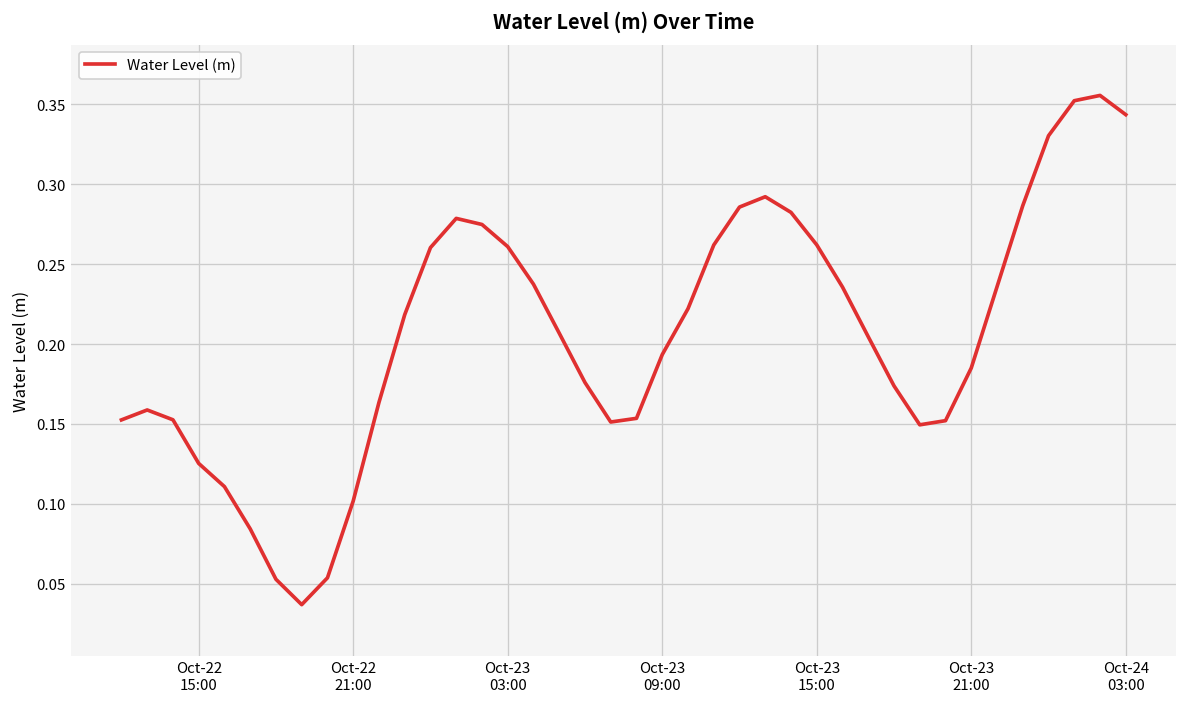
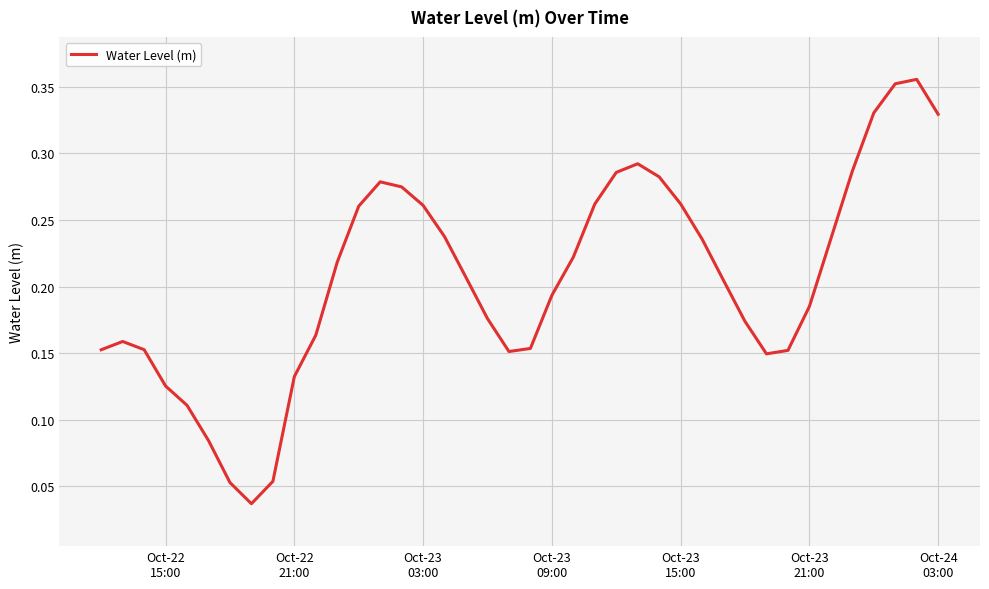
  {
    "Oct-22 15:00": 0.125,
-   "Oct-22 21:00": 0.102,
+   "Oct-22 21:00": 0.132,
    "Oct-23 03:00": 0.261,
    "Oct-23 09:00": 0.193,
    "Oct-23 15:00": 0.262,
    "Oct-23 21:00": 0.185,
-   "Oct-24 03:00": 0.344
+   "Oct-24 03:00": 0.329
  }
